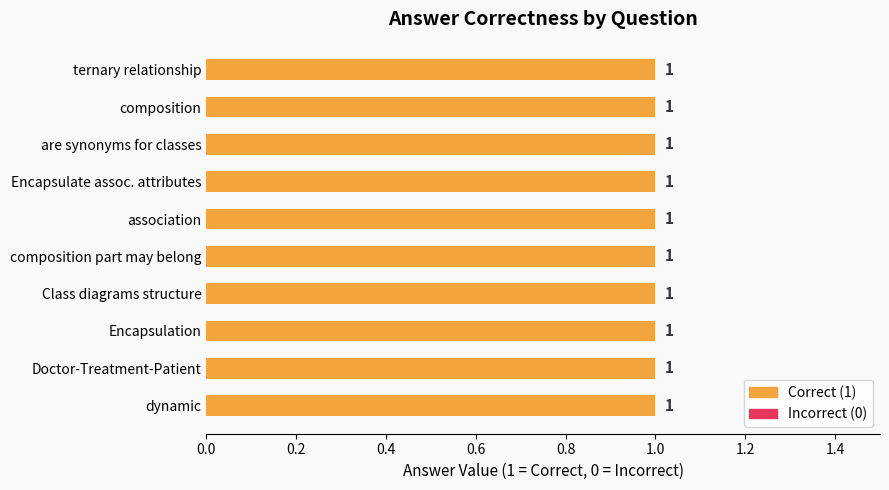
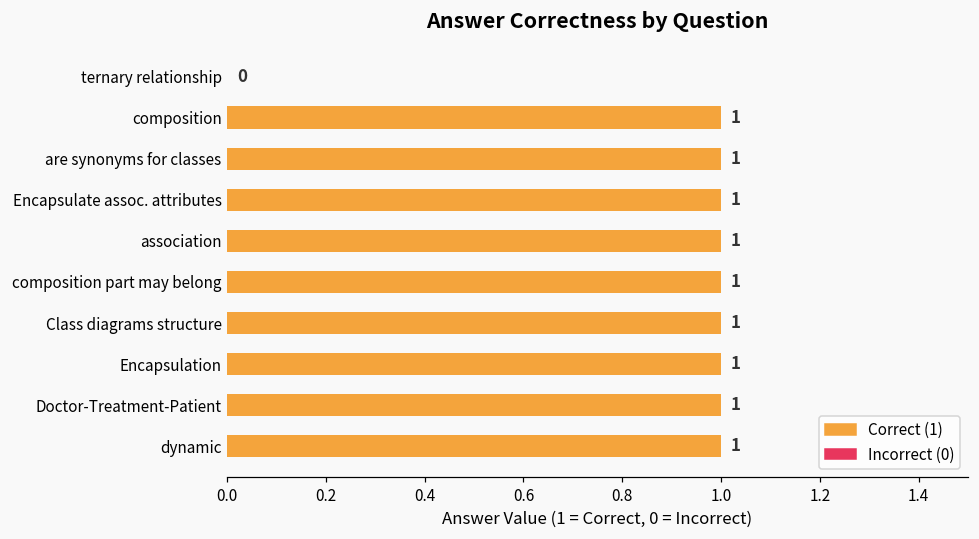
  {
-   "ternary relationship": 1,
+   "ternary relationship": 0,
    "composition": 1,
    "are synonyms for classes": 1,
    "Encapsulate assoc. attributes": 1,
    "association": 1,
    "composition part may belong": 1,
    "Class diagrams structure": 1,
    "Encapsulation": 1,
    "Doctor-Treatment-Patient": 1,
    "dynamic": 1
  }
